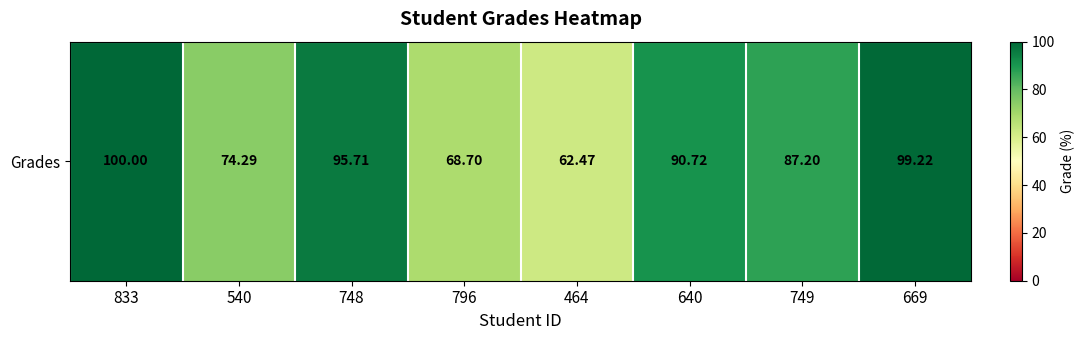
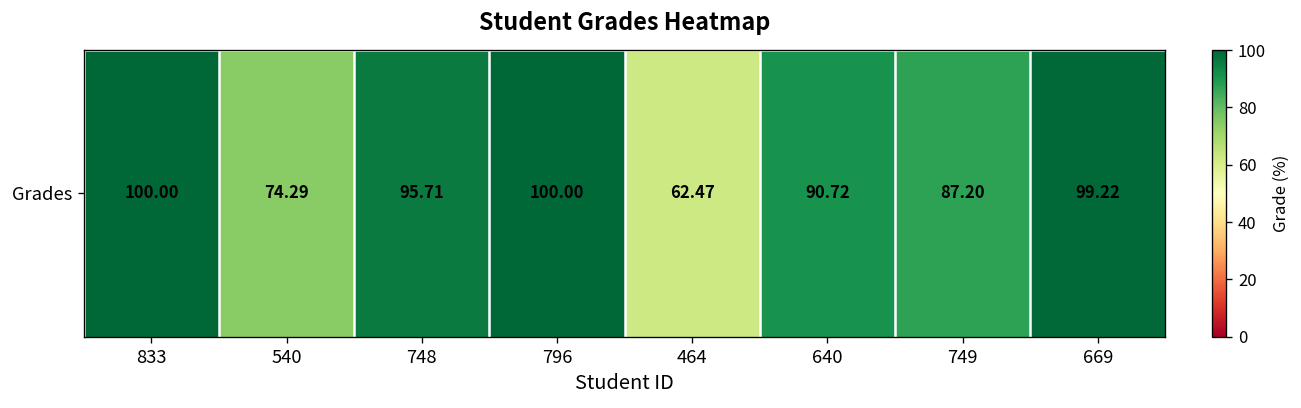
  {
    "Grades": {
      "833": 100.00,
      "540": 74.29,
      "748": 95.71,
-     "796": 68.70,
+     "796": 100.00,
      "464": 62.47,
      "640": 90.72,
      "749": 87.20,
      "669": 99.22
    }
  }
